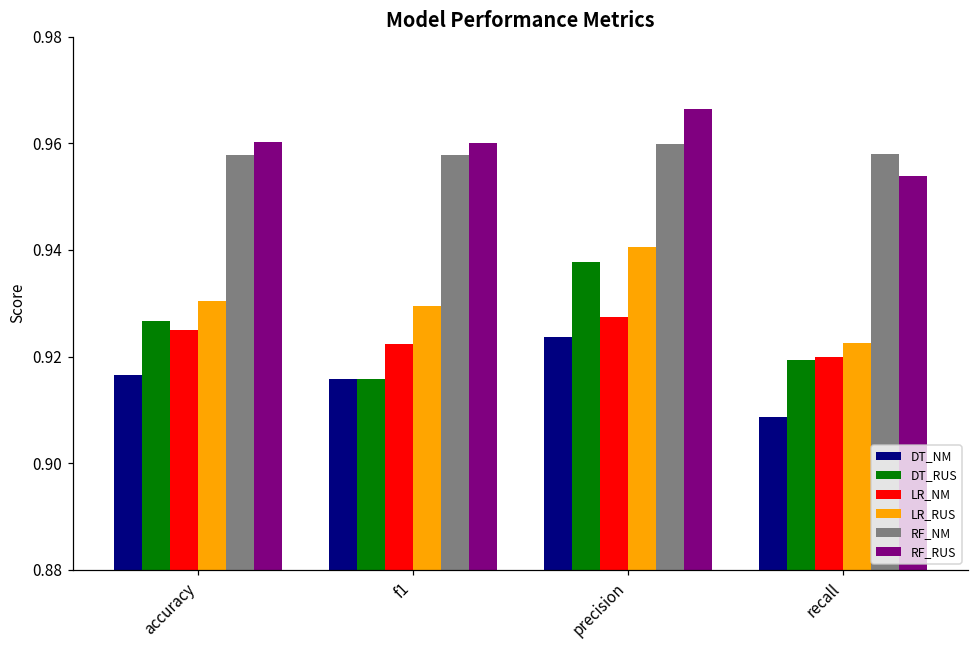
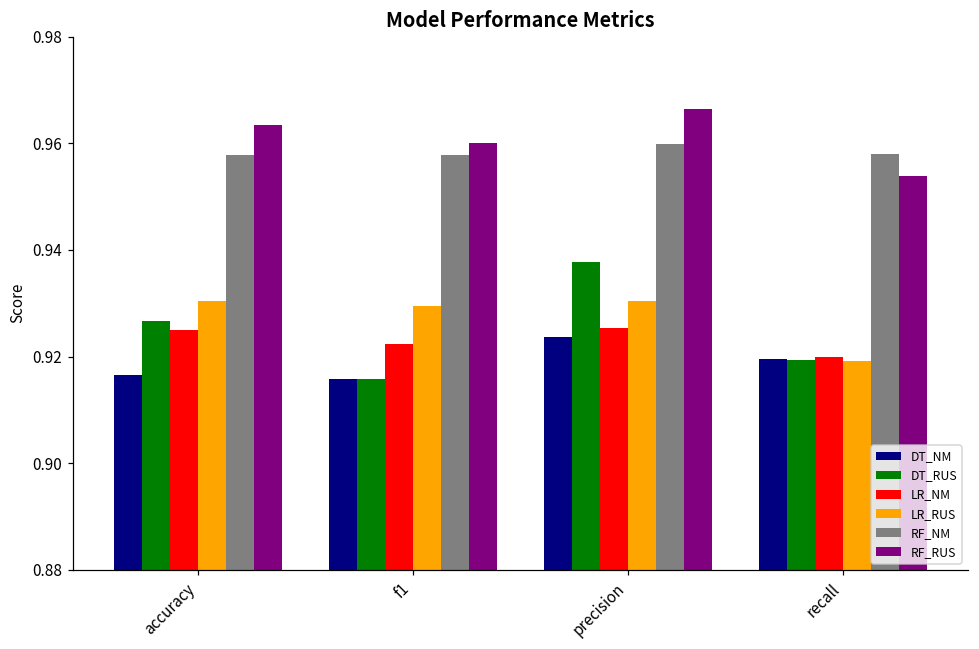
  {
    "DT_NM": {
      "accuracy": 0.917,
      "f1": 0.916,
      "precision": 0.924,
-     "recall": 0.909
+     "recall": 0.920
    },
    "DT_RUS": {
      "accuracy": 0.927,
      "f1": 0.916,
      "precision": 0.938,
      "recall": 0.919
    },
    "LR_NM": {
      "accuracy": 0.925,
      "f1": 0.922,
-     "precision": 0.928,
+     "precision": 0.925,
      "recall": 0.920
    },
    "LR_RUS": {
      "accuracy": 0.930,
      "f1": 0.930,
-     "precision": 0.940,
-     "recall": 0.922
+     "precision": 0.931,
+     "recall": 0.919
    },
    "RF_NM": {
      "accuracy": 0.958,
      "f1": 0.958,
      "precision": 0.960,
      "recall": 0.958
    },
    "RF_RUS": {
-     "accuracy": 0.960,
+     "accuracy": 0.963,
      "f1": 0.960,
      "precision": 0.966,
      "recall": 0.954
    }
  }
